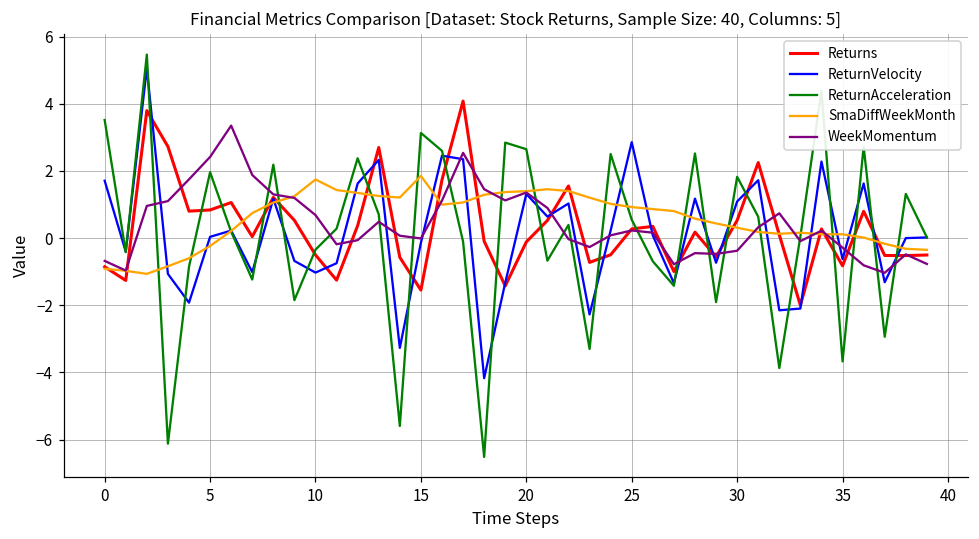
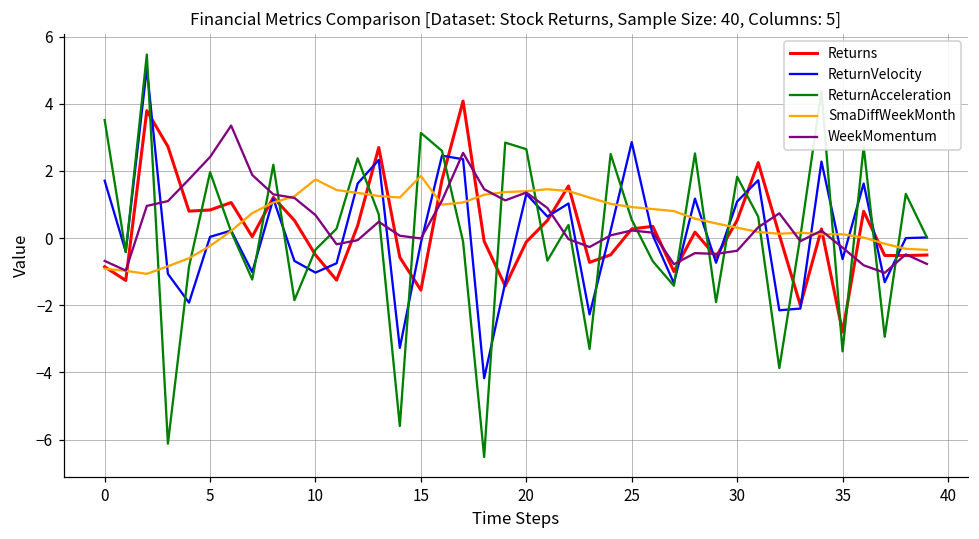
  {
    "Returns": {
      "5": 0.8,
      "10": -0.5,
      "15": -1.6,
      "20": -0.1,
      "30": 0.5,
-     "35": -0.8
+     "35": -2.8
    },
    "ReturnVelocity": {
      "0": 1.7,
      "5": 0.0,
      "10": -1.0,
      "15": -0.1,
      "25": 2.9,
      "30": 1.1,
      "35": -0.6
    },
    "ReturnAcceleration": {
      "0": 3.5,
      "5": 2.0,
      "10": -0.3,
      "15": 3.1,
      "20": 2.6,
      "25": 0.5,
      "30": 1.8,
-     "35": -3.7
+     "35": -3.4
    },
    "SmaDiffWeekMonth": {
      "5": -0.2,
      "10": 1.7,
      "15": 1.8,
      "25": 0.9,
      "30": 0.3,
      "35": 0.1
    },
    "WeekMomentum": {
      "0": -0.7,
      "5": 2.4,
      "10": 0.7,
      "15": 0.0,
      "30": -0.4,
      "35": -0.3
    }
  }
